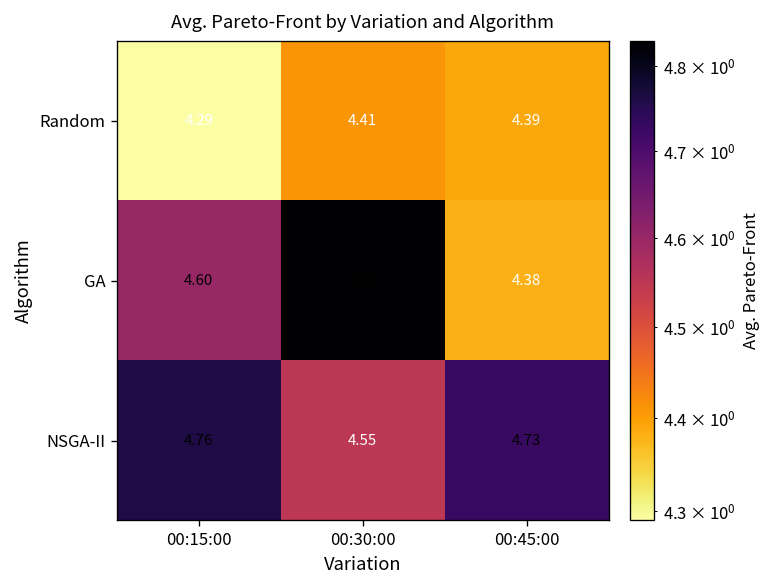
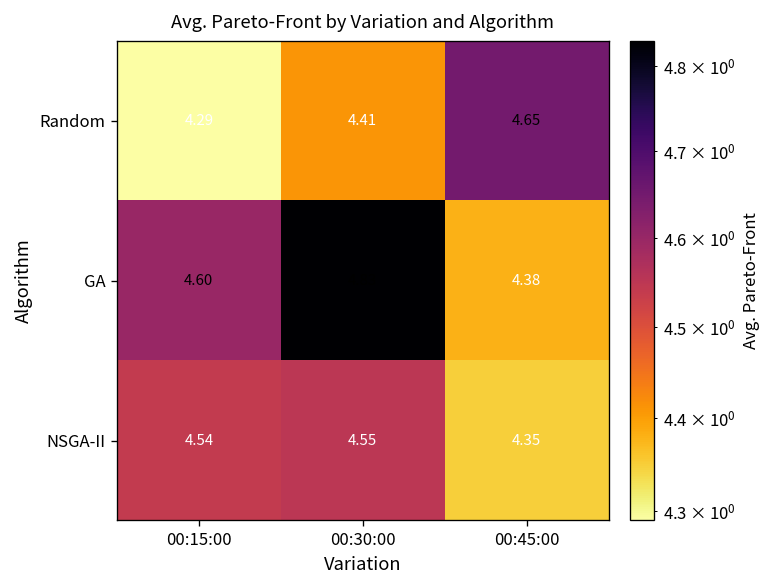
  {
    "Random": {
      "00:15:00": 4.29,
      "00:30:00": 4.41,
-     "00:45:00": 4.39
+     "00:45:00": 4.65
    },
    "GA": {
      "00:15:00": 4.60,
      "00:45:00": 4.38
    },
    "NSGA-II": {
-     "00:15:00": 4.76,
+     "00:15:00": 4.54,
      "00:30:00": 4.55,
-     "00:45:00": 4.73
+     "00:45:00": 4.35
    }
  }
